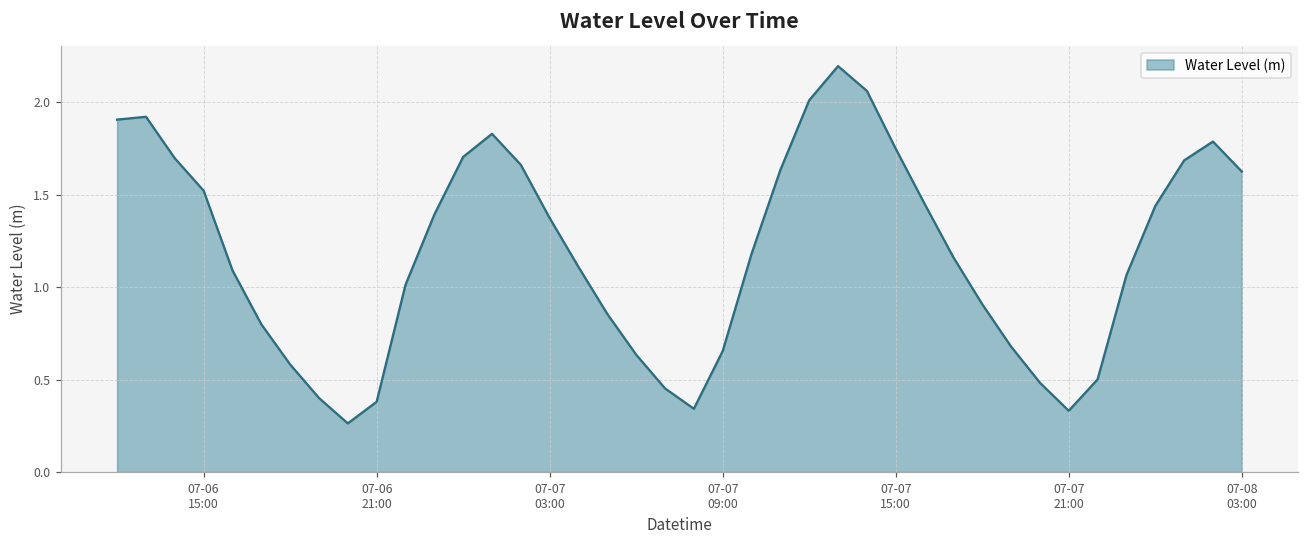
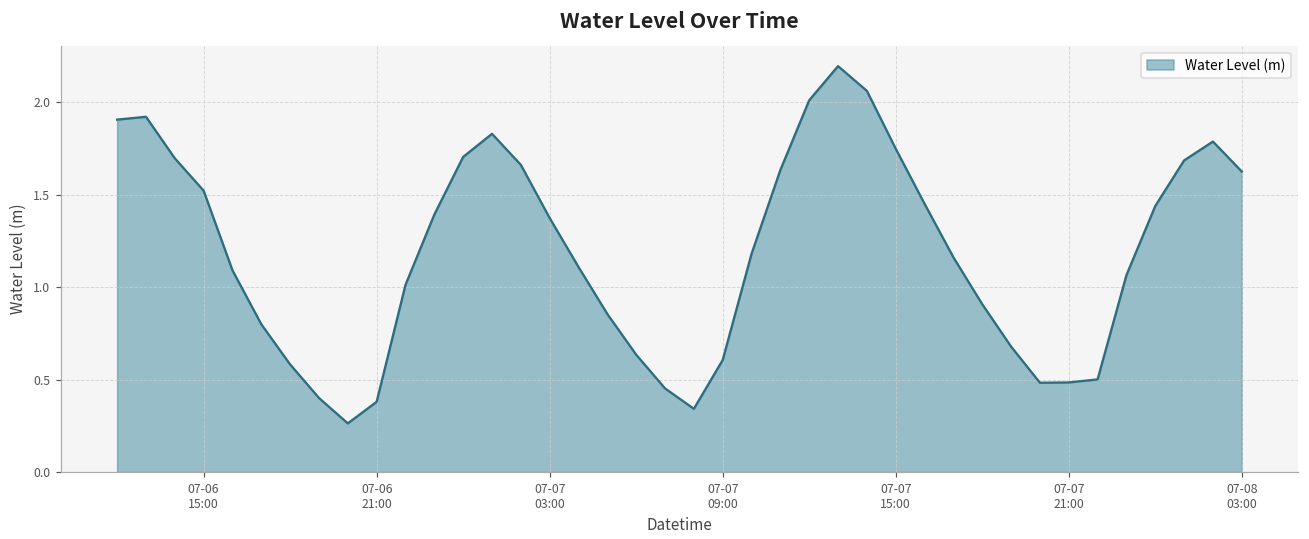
  {
    "07-06 15:00": 1.52,
    "07-06 21:00": 0.38,
    "07-07 03:00": 1.37,
-   "07-07 09:00": 0.65,
+   "07-07 09:00": 0.61,
    "07-07 15:00": 1.75,
-   "07-07 21:00": 0.33,
+   "07-07 21:00": 0.48,
    "07-08 03:00": 1.62
  }
